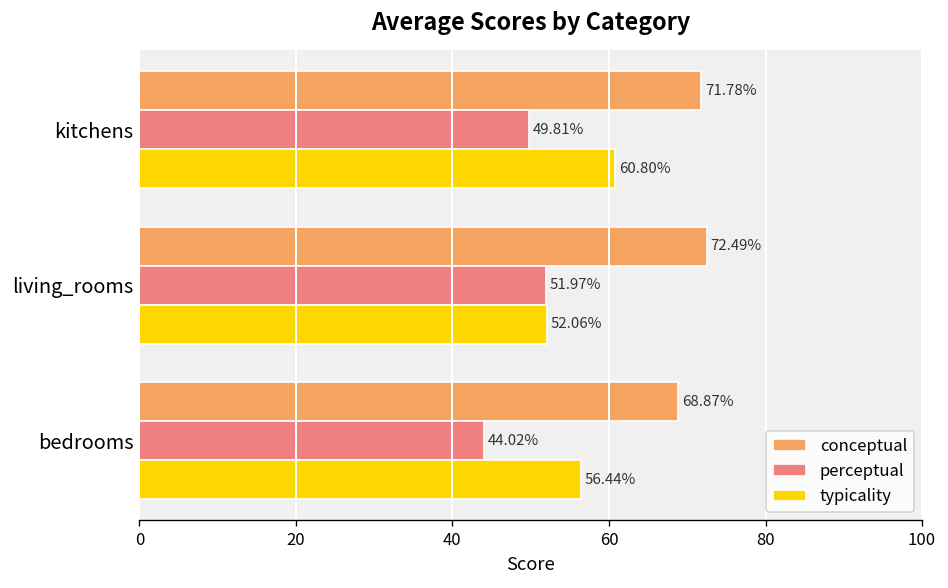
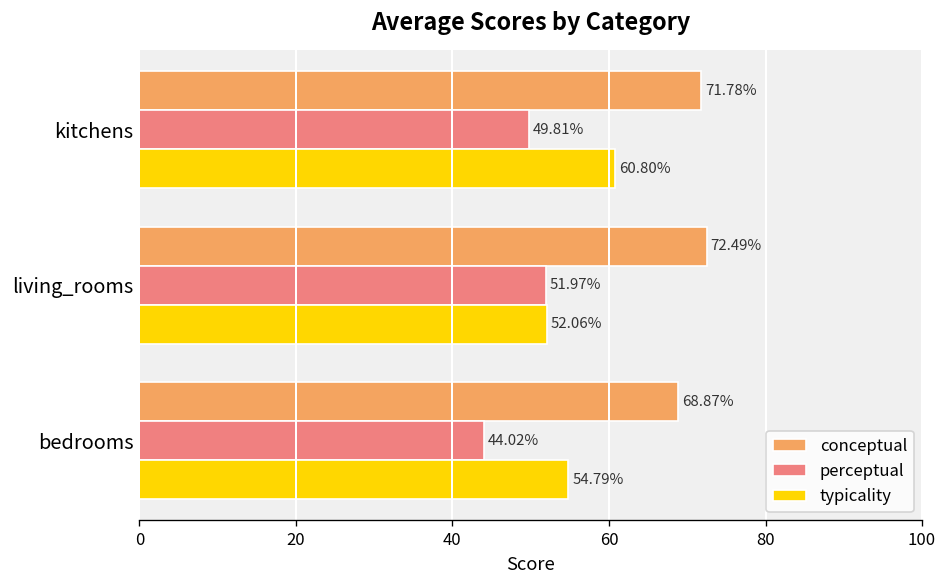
  {
    "typicality": {
      "kitchens": "60.80%",
      "living_rooms": "52.06%",
-     "bedrooms": "56.44%"
+     "bedrooms": "54.79%"
    }
  }
